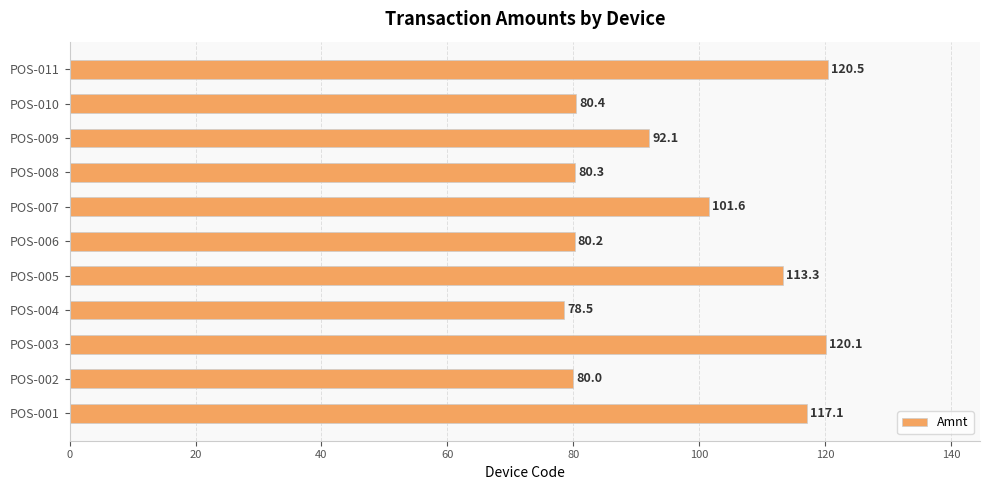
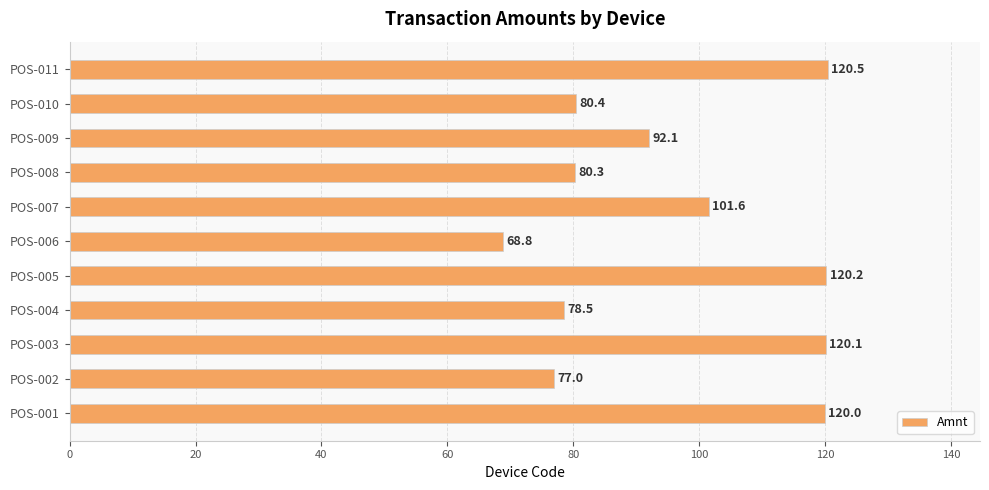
  {
    "POS-011": 120.5,
    "POS-010": 80.4,
    "POS-009": 92.1,
    "POS-008": 80.3,
    "POS-007": 101.6,
-   "POS-006": 80.2,
-   "POS-005": 113.3,
+   "POS-006": 68.8,
+   "POS-005": 120.2,
    "POS-004": 78.5,
    "POS-003": 120.1,
-   "POS-002": 80.0,
-   "POS-001": 117.1
+   "POS-002": 77.0,
+   "POS-001": 120.0
  }
